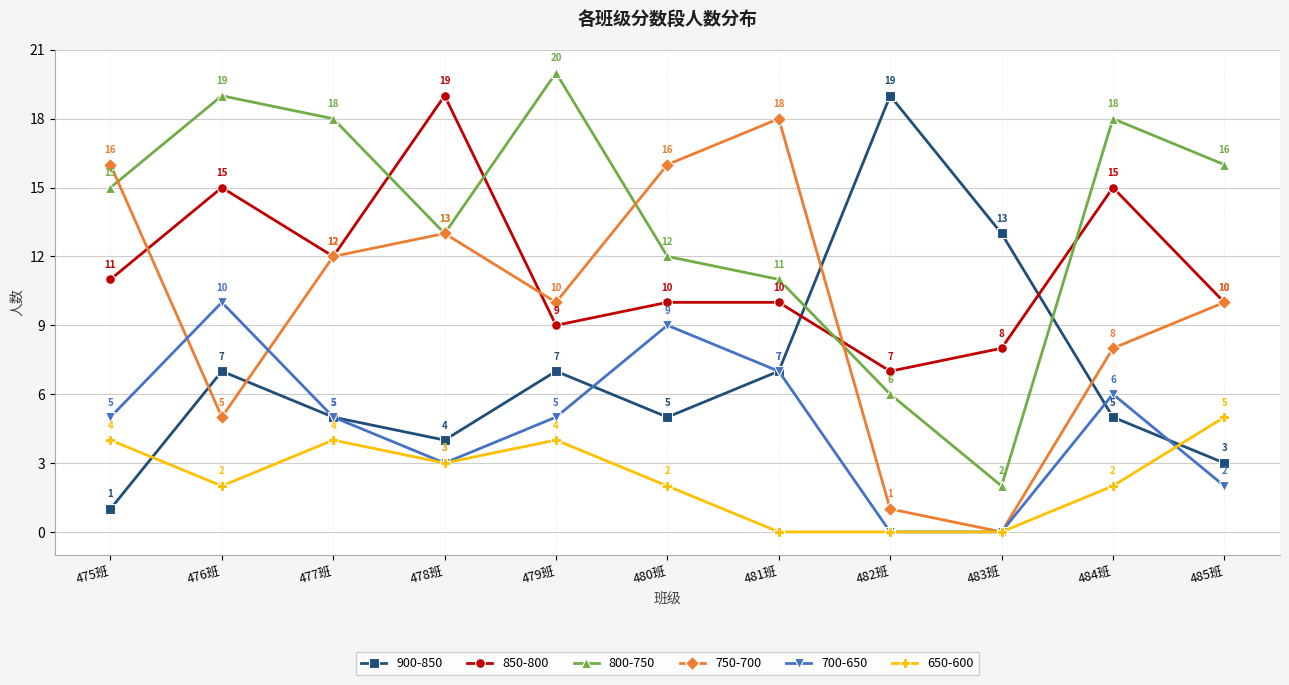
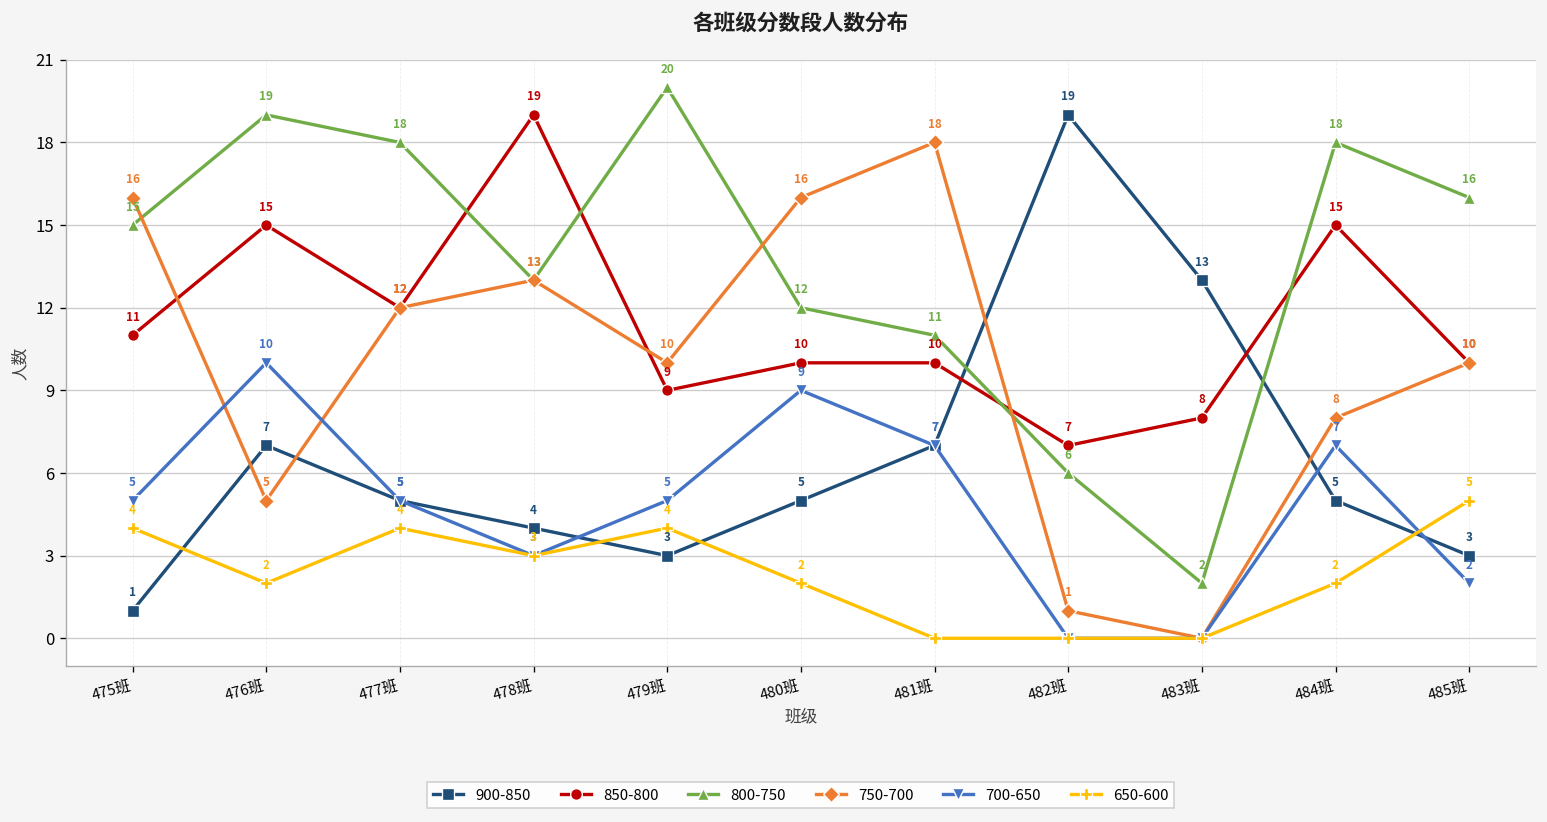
  {
    "900-850": {
      "475班": 1,
      "476班": 7,
      "478班": 4,
-     "479班": 7,
+     "479班": 3,
      "480班": 5,
      "482班": 19,
      "483班": 13,
      "484班": 5,
      "485班": 3
    },
    "850-800": {
      "475班": 11,
      "476班": 15,
      "478班": 19,
      "479班": 9,
      "480班": 10,
      "481班": 10,
      "482班": 7,
      "483班": 8,
      "484班": 15
    },
    "800-750": {
      "475班": 15,
      "476班": 19,
      "477班": 18,
      "479班": 20,
      "480班": 12,
      "481班": 11,
      "482班": 6,
      "483班": 2,
      "484班": 18,
      "485班": 16
    },
    "750-700": {
      "475班": 16,
      "476班": 5,
      "479班": 10,
      "480班": 16,
      "481班": 18,
      "482班": 1,
      "484班": 8
    },
    "700-650": {
      "475班": 5,
      "476班": 10,
      "479班": 5,
      "480班": 9,
-     "484班": 6,
+     "484班": 7,
      "485班": 2
    },
    "650-600": {
      "475班": 4,
      "476班": 2,
      "477班": 4,
      "479班": 4,
      "480班": 2,
      "484班": 2,
      "485班": 5
    }
  }
